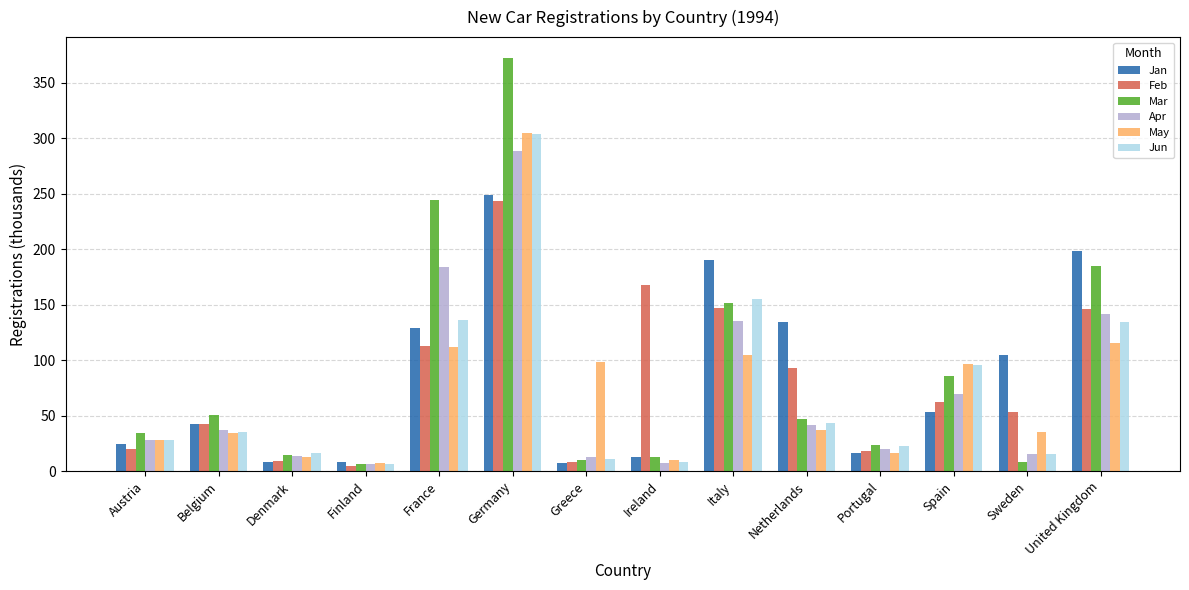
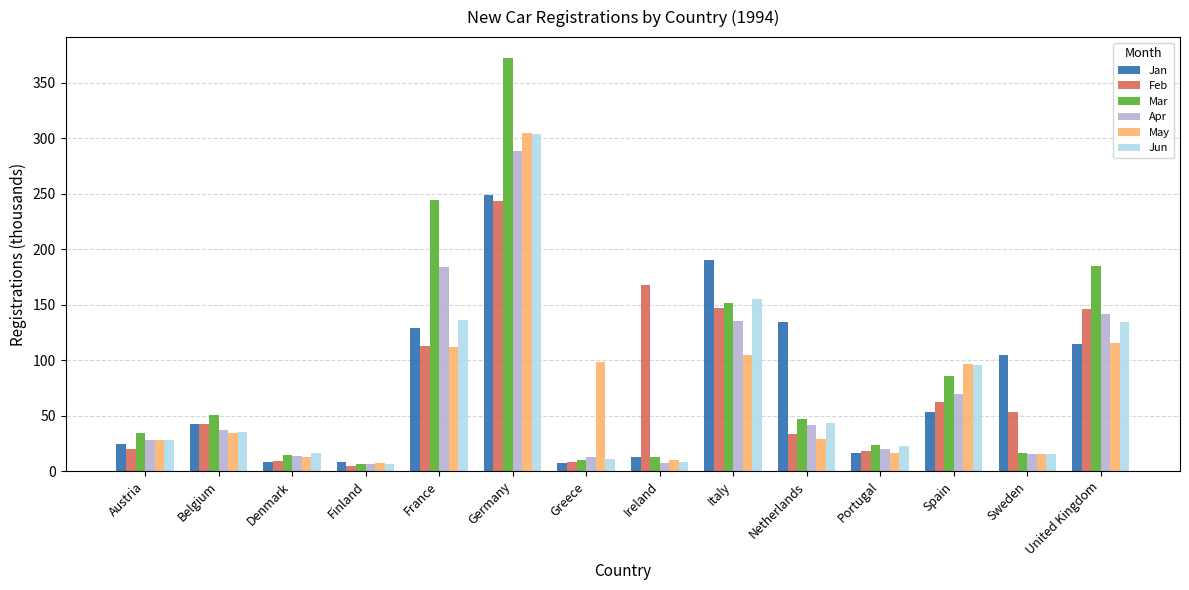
  {
    "Jan": {
      "Austria": 25,
      "Belgium": 43,
      "Denmark": 8,
      "Finland": 8,
      "France": 129,
      "Germany": 249,
      "Greece": 8,
      "Ireland": 13,
      "Italy": 191,
      "Netherlands": 135,
      "Portugal": 16,
      "Spain": 53,
      "Sweden": 105,
-     "United Kingdom": 199
+     "United Kingdom": 114
    },
    "Feb": {
      "Austria": 20,
      "Belgium": 42,
      "Denmark": 9,
      "Finland": 5,
      "France": 112,
      "Germany": 244,
      "Greece": 8,
      "Ireland": 168,
      "Italy": 147,
-     "Netherlands": 93,
+     "Netherlands": 34,
      "Portugal": 18,
      "Spain": 62,
      "Sweden": 53,
      "United Kingdom": 146
    },
    "Mar": {
      "Austria": 34,
      "Belgium": 50,
      "Denmark": 14,
      "Finland": 7,
      "France": 244,
      "Germany": 373,
      "Greece": 10,
      "Ireland": 13,
      "Italy": 151,
      "Netherlands": 47,
      "Portugal": 24,
      "Spain": 86,
-     "Sweden": 8,
+     "Sweden": 16,
      "United Kingdom": 185
    },
    "May": {
      "Austria": 28,
      "Belgium": 35,
      "Denmark": 13,
      "Finland": 7,
      "France": 112,
      "Germany": 305,
      "Greece": 98,
      "Ireland": 10,
      "Italy": 105,
-     "Netherlands": 37,
+     "Netherlands": 29,
      "Portugal": 16,
      "Spain": 96,
-     "Sweden": 36,
+     "Sweden": 15,
      "United Kingdom": 116
    }
  }
